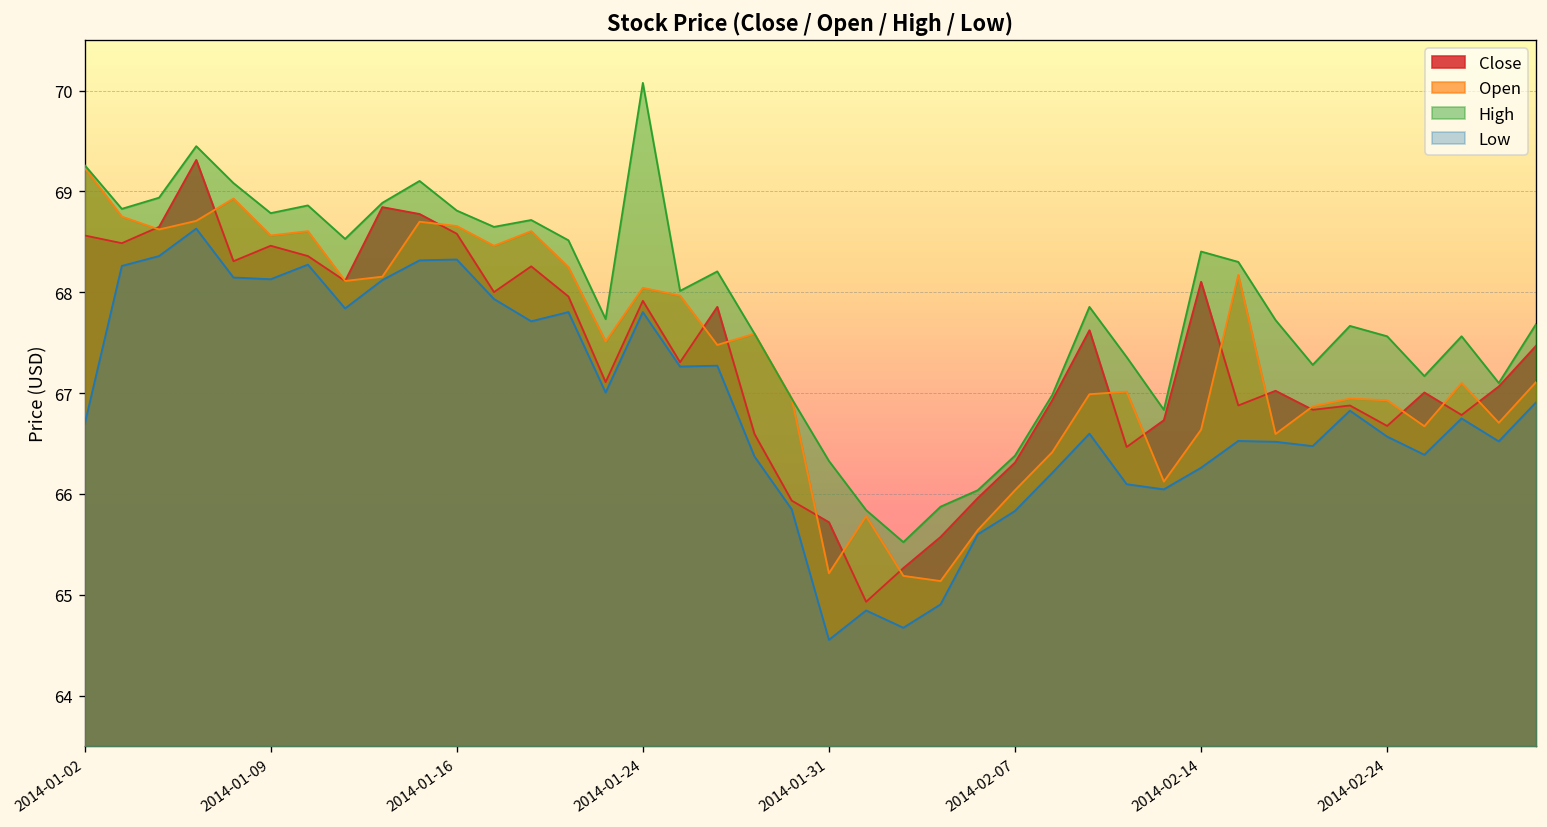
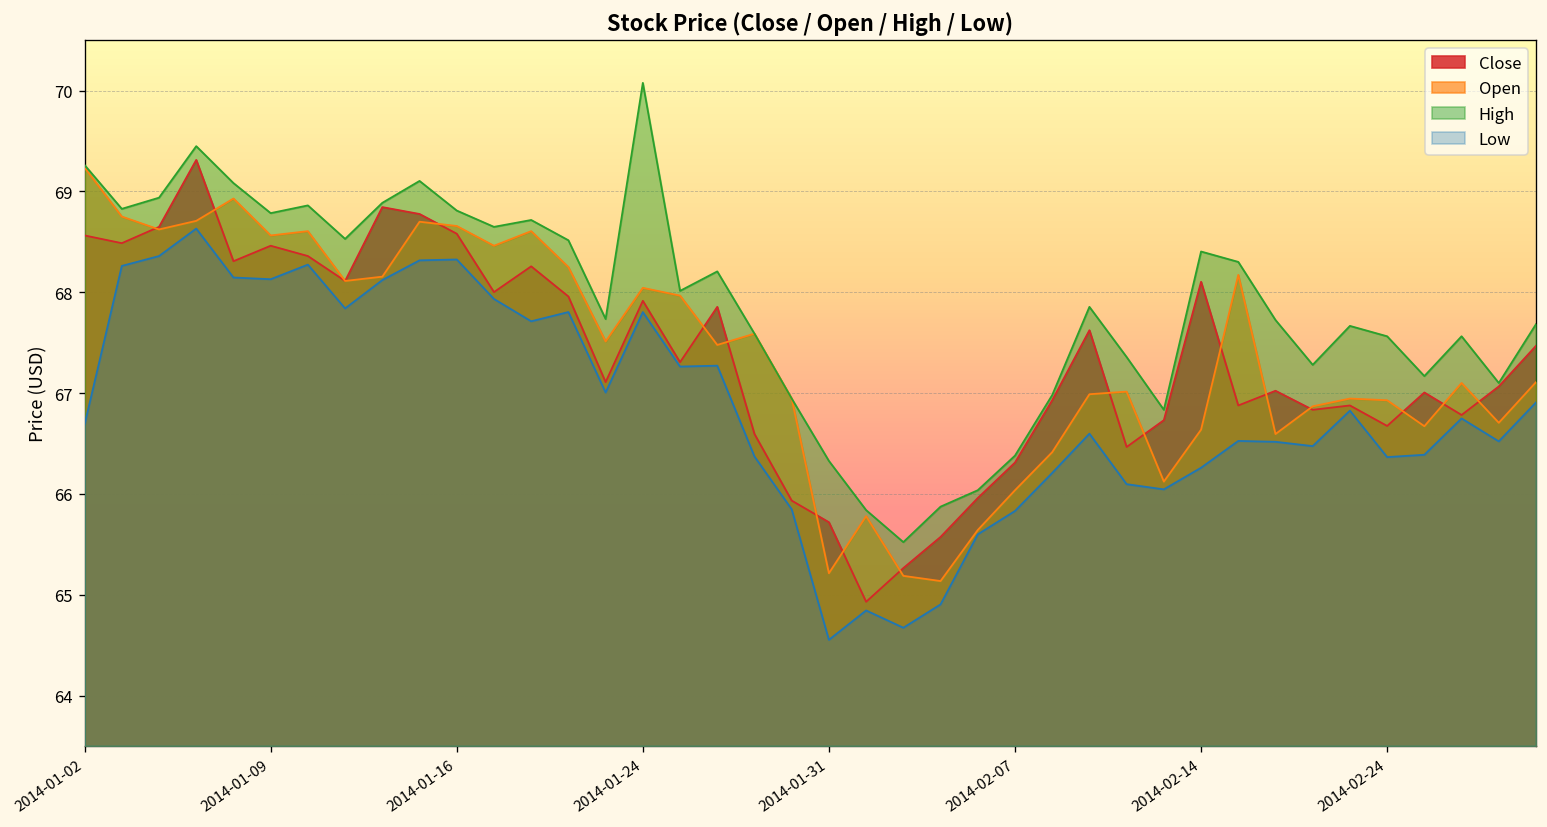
  {
    "Close": {
      "2014-01-02": 68.6,
      "2014-01-09": 68.5,
      "2014-01-16": 68.6,
      "2014-01-24": 67.9,
      "2014-01-31": 65.7,
      "2014-02-07": 66.3,
      "2014-02-14": 68.1,
      "2014-02-24": 66.7
    },
    "Open": {
      "2014-01-09": 68.6,
      "2014-01-16": 68.7,
      "2014-01-24": 68.0,
      "2014-01-31": 65.2,
      "2014-02-07": 66.0,
      "2014-02-14": 66.6,
      "2014-02-24": 66.9
    },
    "High": {
      "2014-01-09": 68.8,
      "2014-01-16": 68.8,
      "2014-01-24": 70.1,
      "2014-01-31": 66.3,
      "2014-02-07": 66.4,
      "2014-02-14": 68.4,
      "2014-02-24": 67.6
    },
    "Low": {
      "2014-01-02": 66.7,
      "2014-01-09": 68.1,
      "2014-01-16": 68.3,
      "2014-01-24": 67.8,
      "2014-01-31": 64.6,
      "2014-02-07": 65.8,
      "2014-02-14": 66.3,
-     "2014-02-24": 66.6
+     "2014-02-24": 66.4
    }
  }
